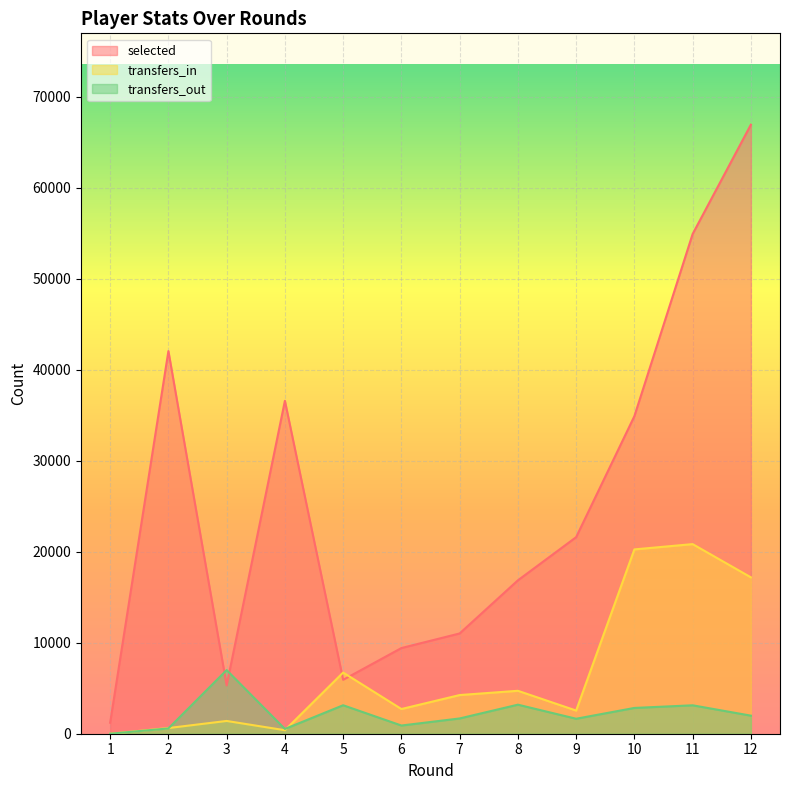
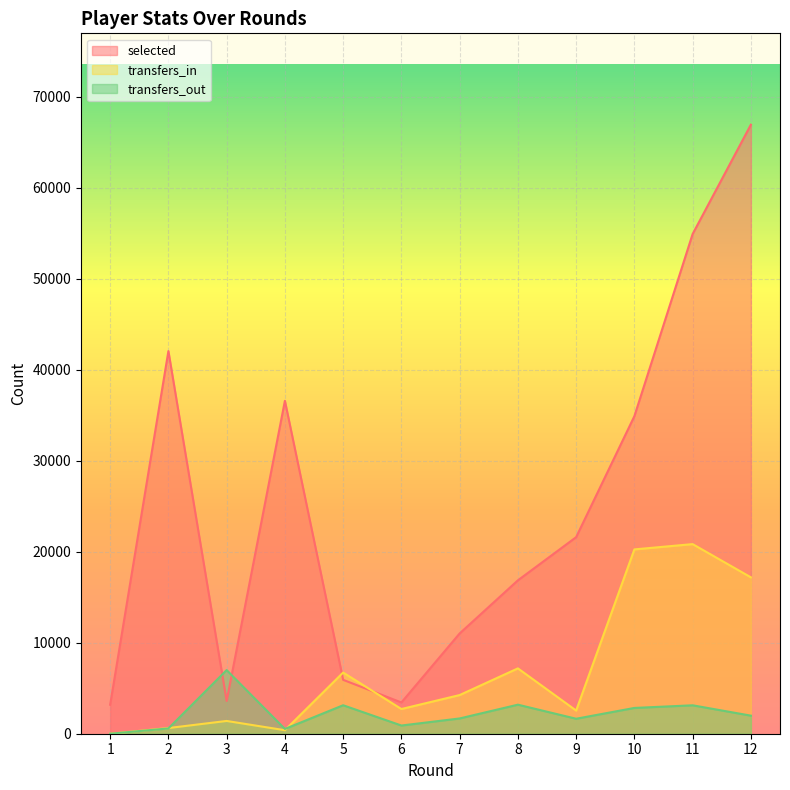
  {
    "selected": {
-     "1": 1000,
+     "1": 3000,
      "2": 42000,
-     "3": 5000,
+     "3": 4000,
      "4": 37000,
      "5": 6000,
-     "6": 9000,
+     "6": 3000,
      "7": 11000,
      "8": 17000,
      "9": 22000,
      "10": 35000,
      "11": 55000,
      "12": 67000
    },
    "transfers_in": {
      "3": 1000,
      "5": 7000,
      "6": 3000,
      "7": 4000,
-     "8": 5000,
+     "8": 7000,
      "9": 3000,
      "10": 20000,
      "11": 21000,
      "12": 17000
    },
    "transfers_out": {
      "3": 7000,
      "5": 3000,
      "6": 1000,
      "7": 2000,
      "8": 3000,
      "9": 2000,
      "10": 3000,
      "11": 3000,
      "12": 2000
    }
  }
